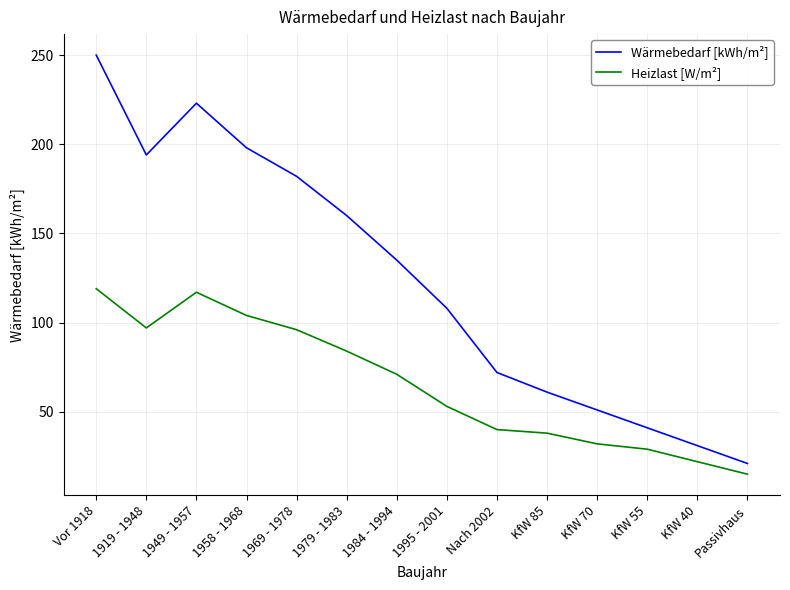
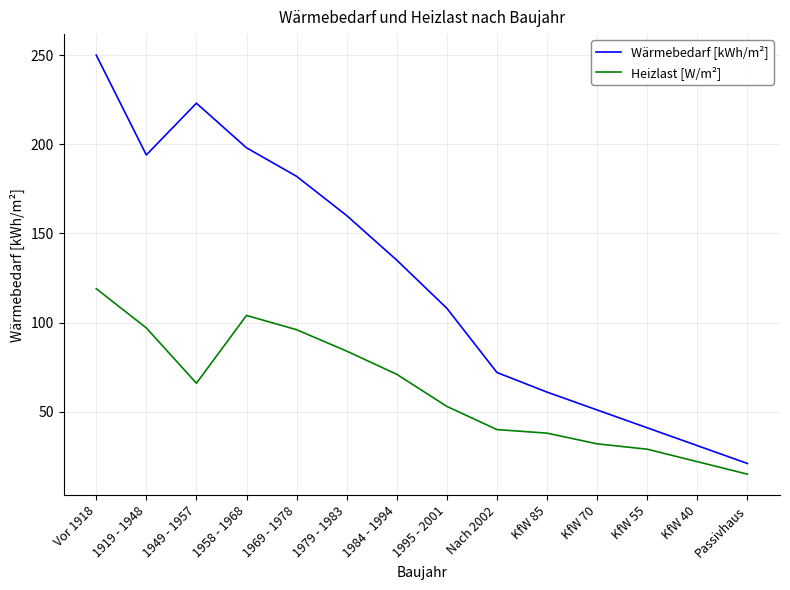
  {
    "Wärmebedarf [kWh/m²]": {
      "Vor 1918": 250,
      "1919 - 1948": 194,
      "1949 - 1957": 223,
      "1958 - 1968": 198,
      "1969 - 1978": 182,
      "1979 - 1983": 160,
      "1984 - 1994": 135,
      "1995 - 2001": 108,
      "Nach 2002": 72,
      "KfW 85": 61,
      "KfW 70": 51,
      "KfW 55": 41,
      "KfW 40": 31,
      "Passivhaus": 21
    },
    "Heizlast [W/m²]": {
      "Vor 1918": 119,
      "1919 - 1948": 97,
-     "1949 - 1957": 117,
+     "1949 - 1957": 66,
      "1958 - 1968": 104,
      "1969 - 1978": 96,
      "1979 - 1983": 84,
      "1984 - 1994": 71,
      "1995 - 2001": 53,
      "Nach 2002": 40,
      "KfW 85": 38,
      "KfW 70": 32,
      "KfW 55": 29,
      "KfW 40": 22,
      "Passivhaus": 15
    }
  }
